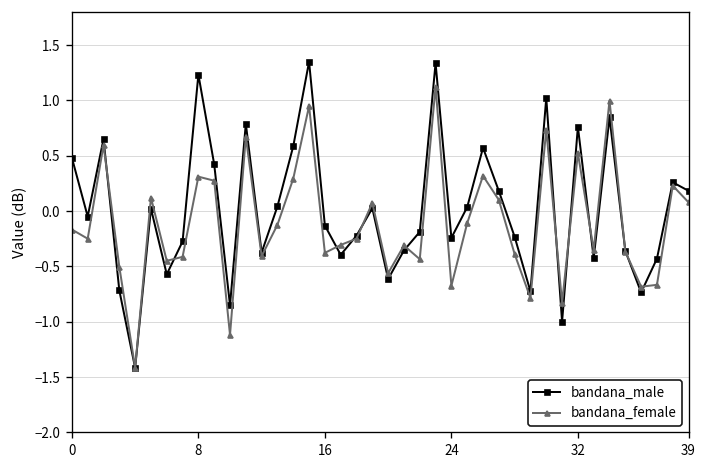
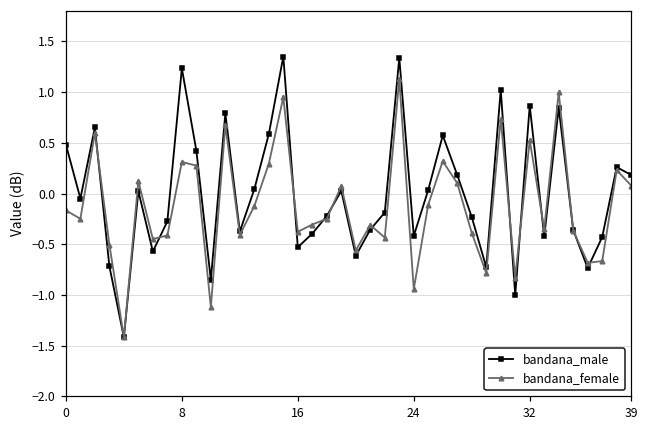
  {
    "bandana_male": {
      "0": 0.5,
      "8": 1.2,
-     "16": -0.1,
-     "24": -0.2,
-     "32": 0.8,
+     "16": -0.5,
+     "24": -0.4,
+     "32": 0.9,
      "39": 0.2
    },
    "bandana_female": {
      "0": -0.2,
      "8": 0.3,
      "16": -0.4,
-     "24": -0.7,
+     "24": -0.9,
      "32": 0.5,
      "39": 0.1
    }
  }
